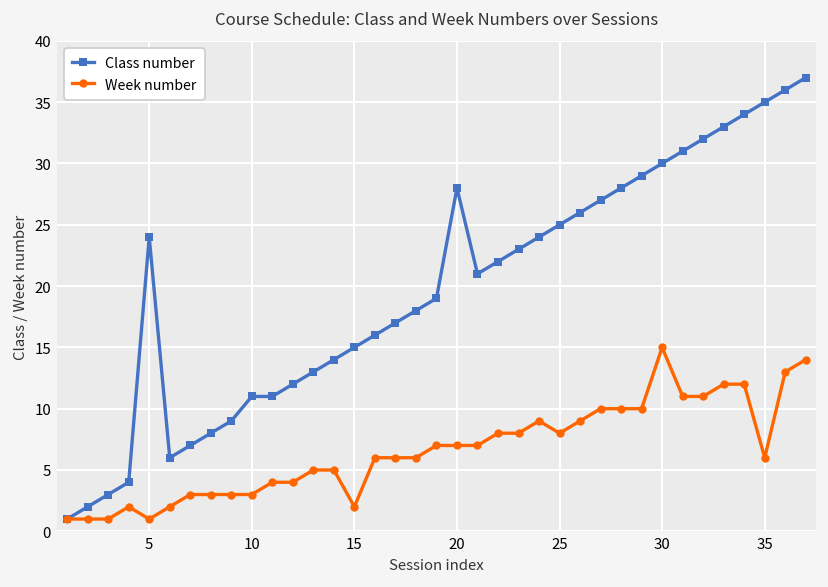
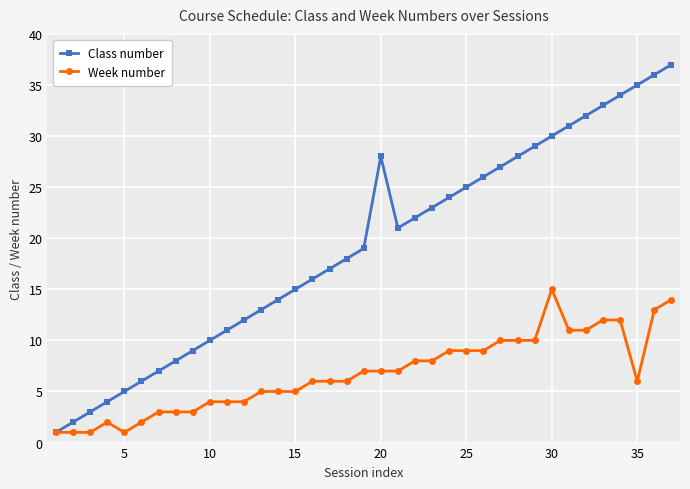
  {
    "Class number": {
-     "5": 24,
-     "10": 11,
+     "5": 5,
+     "10": 10,
      "15": 15,
      "20": 28,
      "25": 25,
      "30": 30,
      "35": 35
    },
    "Week number": {
      "5": 1,
-     "10": 3,
-     "15": 2,
+     "10": 4,
+     "15": 5,
      "20": 7,
-     "25": 8,
+     "25": 9,
      "30": 15,
      "35": 6
    }
  }
